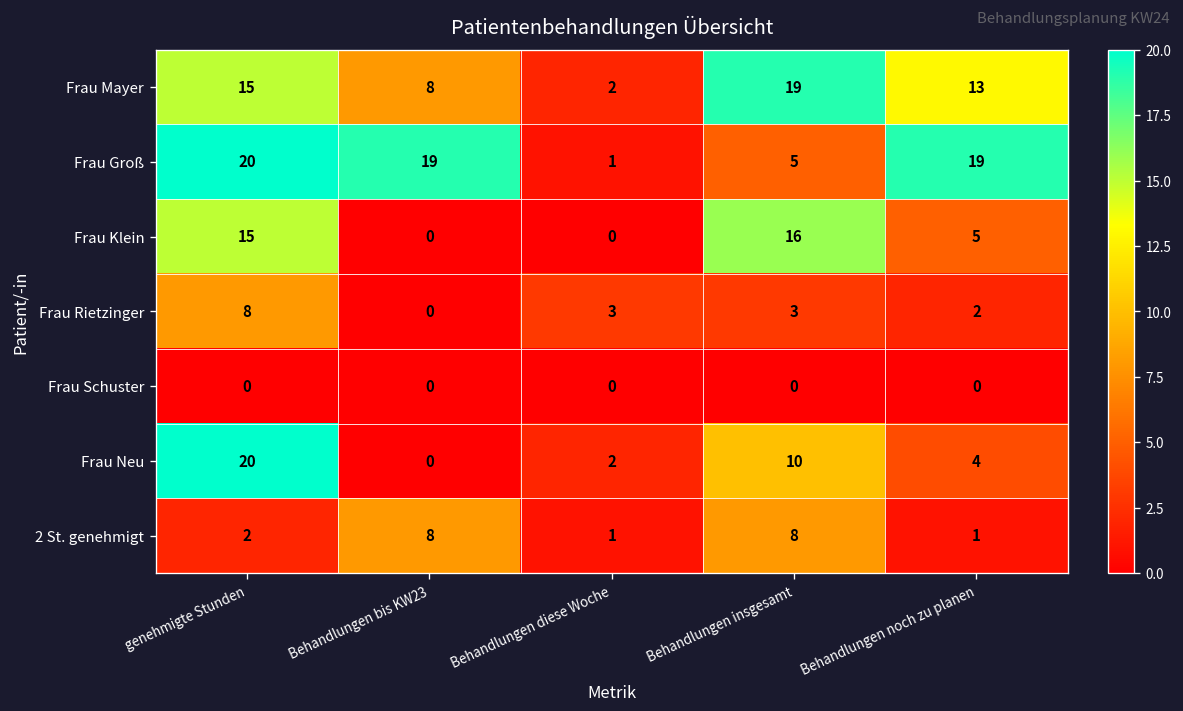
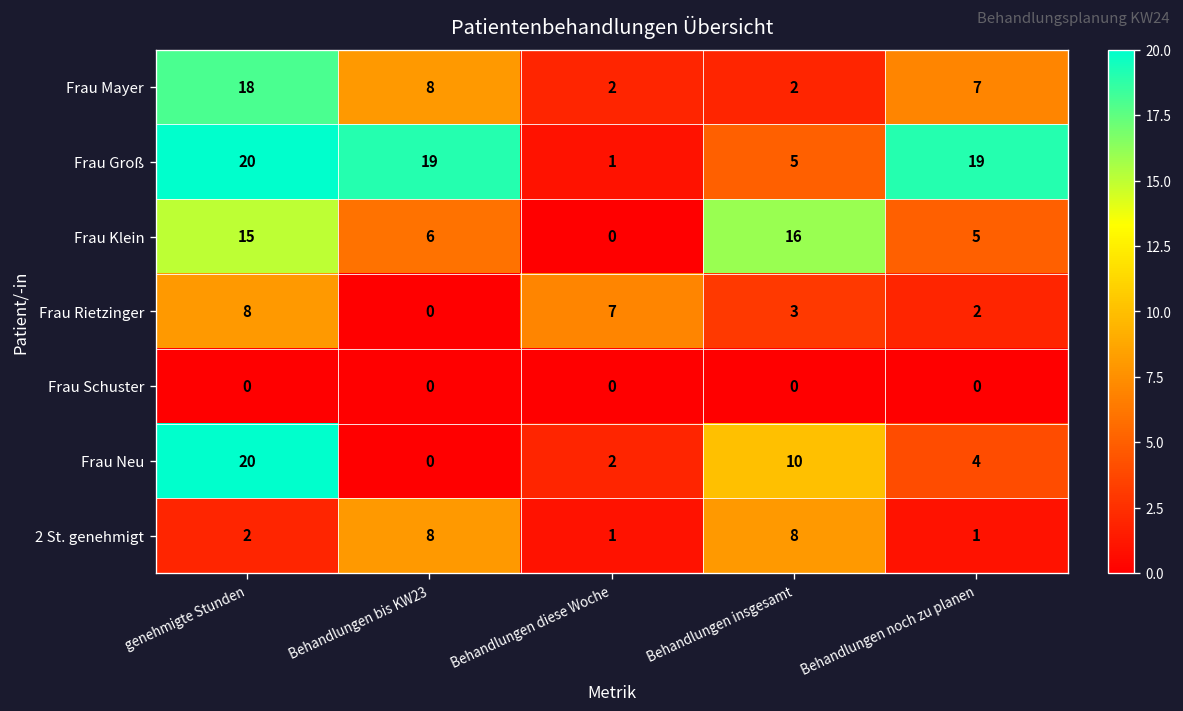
  {
    "Frau Mayer": {
-     "genehmigte Stunden": 15,
+     "genehmigte Stunden": 18,
      "Behandlungen bis KW23": 8,
      "Behandlungen diese Woche": 2,
-     "Behandlungen insgesamt": 19,
-     "Behandlungen noch zu planen": 13
+     "Behandlungen insgesamt": 2,
+     "Behandlungen noch zu planen": 7
    },
    "Frau Groß": {
      "genehmigte Stunden": 20,
      "Behandlungen bis KW23": 19,
      "Behandlungen diese Woche": 1,
      "Behandlungen insgesamt": 5,
      "Behandlungen noch zu planen": 19
    },
    "Frau Klein": {
      "genehmigte Stunden": 15,
-     "Behandlungen bis KW23": 0,
+     "Behandlungen bis KW23": 6,
      "Behandlungen diese Woche": 0,
      "Behandlungen insgesamt": 16,
      "Behandlungen noch zu planen": 5
    },
    "Frau Rietzinger": {
      "genehmigte Stunden": 8,
      "Behandlungen bis KW23": 0,
-     "Behandlungen diese Woche": 3,
+     "Behandlungen diese Woche": 7,
      "Behandlungen insgesamt": 3,
      "Behandlungen noch zu planen": 2
    },
    "Frau Schuster": {
      "genehmigte Stunden": 0,
      "Behandlungen bis KW23": 0,
      "Behandlungen diese Woche": 0,
      "Behandlungen insgesamt": 0,
      "Behandlungen noch zu planen": 0
    },
    "Frau Neu": {
      "genehmigte Stunden": 20,
      "Behandlungen bis KW23": 0,
      "Behandlungen diese Woche": 2,
      "Behandlungen insgesamt": 10,
      "Behandlungen noch zu planen": 4
    },
    "2 St. genehmigt": {
      "genehmigte Stunden": 2,
      "Behandlungen bis KW23": 8,
      "Behandlungen diese Woche": 1,
      "Behandlungen insgesamt": 8,
      "Behandlungen noch zu planen": 1
    }
  }
